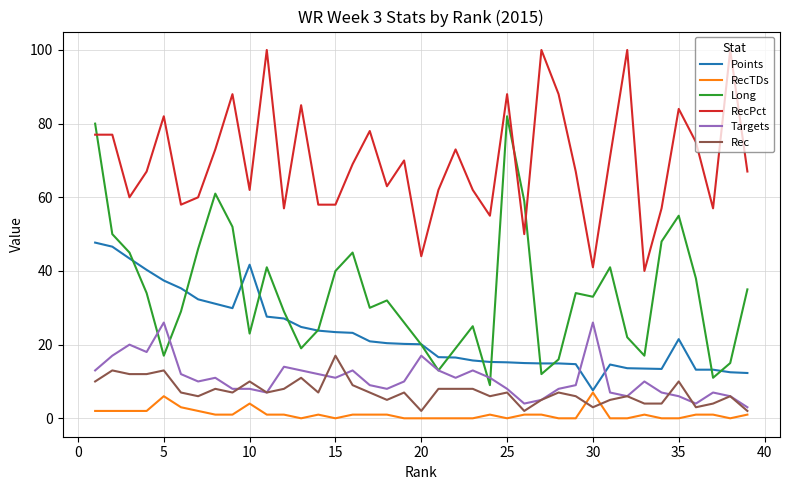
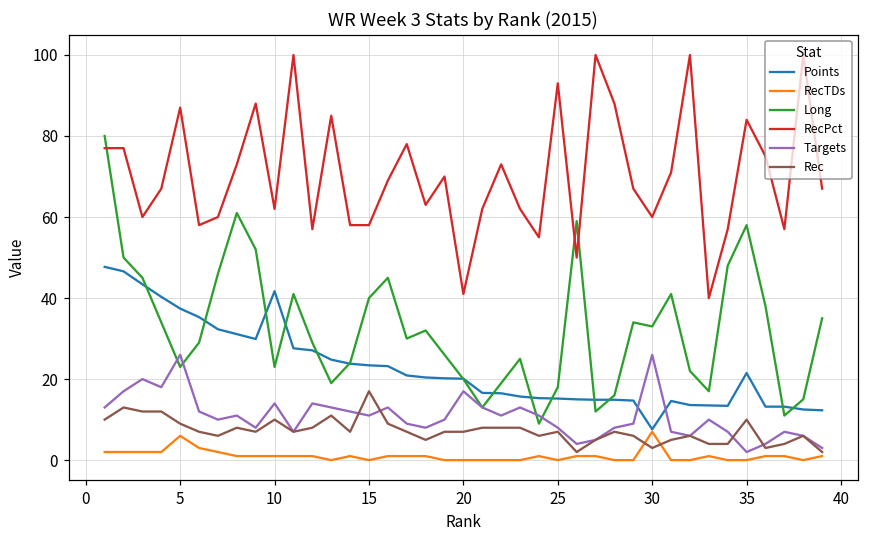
  {
    "Points": {
      "5": 37,
      "10": 42,
      "15": 23,
      "25": 15,
      "35": 22
    },
    "RecTDs": {
      "5": 6,
-     "10": 4,
+     "10": 1,
      "15": 0,
      "20": 0,
      "25": 0,
      "35": 0
    },
    "Long": {
-     "5": 17,
+     "5": 23,
      "10": 23,
      "15": 40,
-     "25": 82,
+     "25": 18,
      "30": 33,
-     "35": 55
+     "35": 58
    },
    "RecPct": {
-     "5": 82,
+     "5": 87,
      "10": 62,
      "15": 58,
-     "20": 44,
-     "25": 88,
-     "30": 41,
+     "20": 41,
+     "25": 93,
+     "30": 60,
      "35": 84
    },
    "Targets": {
      "5": 26,
-     "10": 8,
+     "10": 14,
      "15": 11,
      "20": 17,
      "25": 8,
      "30": 26,
-     "35": 6
+     "35": 2
    },
    "Rec": {
-     "5": 13,
+     "5": 9,
      "10": 10,
      "15": 17,
-     "20": 2,
+     "20": 7,
      "25": 7,
      "30": 3,
      "35": 10
    }
  }
